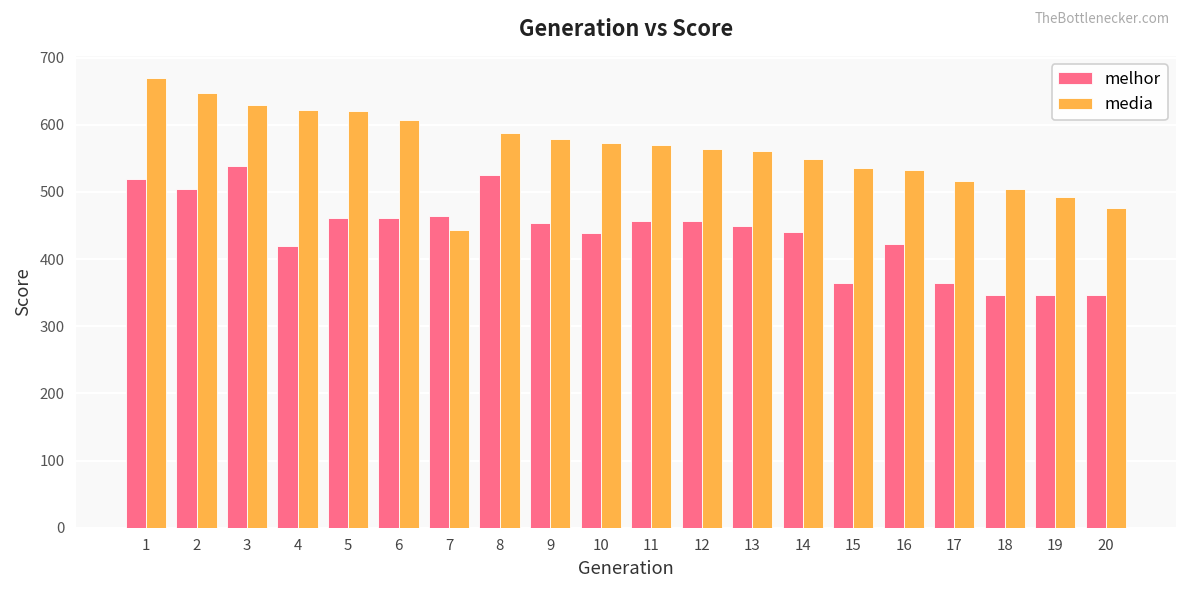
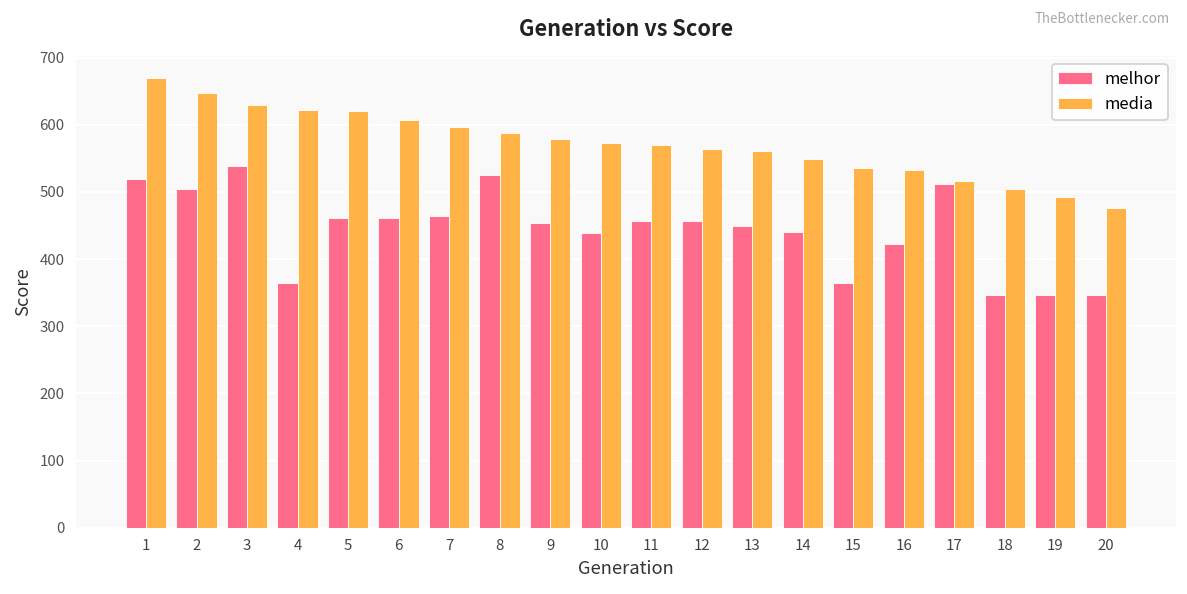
  {
    "melhor": {
      "1": 520,
      "2": 500,
      "3": 540,
-     "4": 420,
+     "4": 360,
      "5": 460,
      "6": 460,
      "7": 460,
      "8": 530,
      "9": 450,
      "10": 440,
      "11": 460,
      "12": 460,
      "13": 450,
      "14": 440,
      "15": 370,
      "16": 420,
-     "17": 370,
+     "17": 510,
      "18": 350,
      "19": 350,
      "20": 350
    },
    "media": {
      "1": 670,
      "2": 650,
      "3": 630,
      "4": 620,
      "5": 620,
      "6": 610,
-     "7": 440,
+     "7": 600,
      "8": 590,
      "9": 580,
      "10": 570,
      "11": 570,
      "12": 560,
      "13": 560,
      "14": 550,
      "15": 540,
      "16": 530,
      "17": 520,
      "18": 500,
      "19": 490,
      "20": 480
    }
  }
